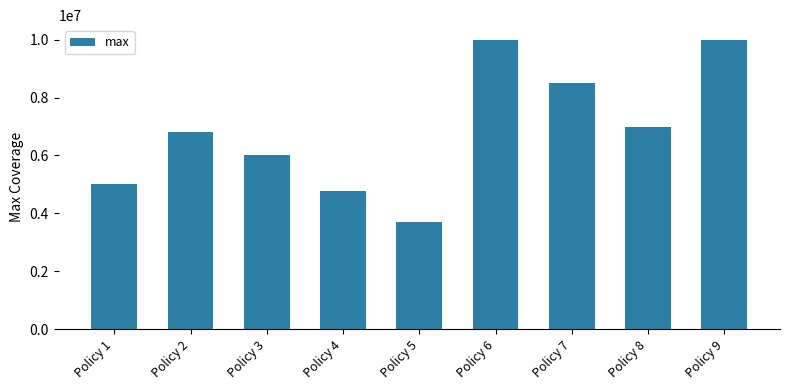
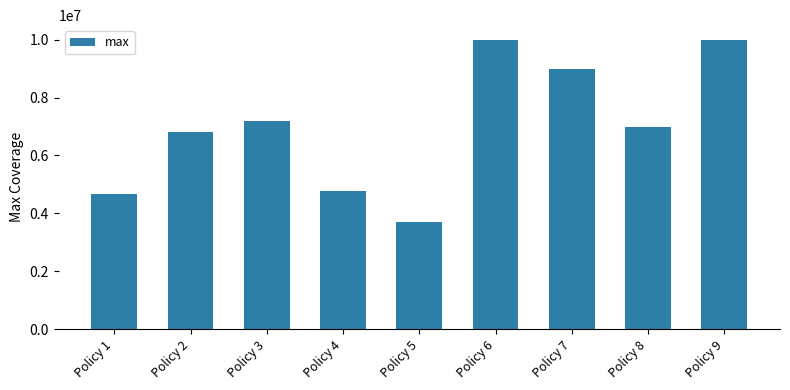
  {
-   "Policy 1": 5000000,
+   "Policy 1": 4700000,
    "Policy 2": 6800000,
-   "Policy 3": 6000000,
+   "Policy 3": 7200000,
    "Policy 4": 4800000,
    "Policy 5": 3700000,
    "Policy 6": 10000000,
-   "Policy 7": 8500000,
+   "Policy 7": 9000000,
    "Policy 8": 7000000,
    "Policy 9": 10000000
  }
